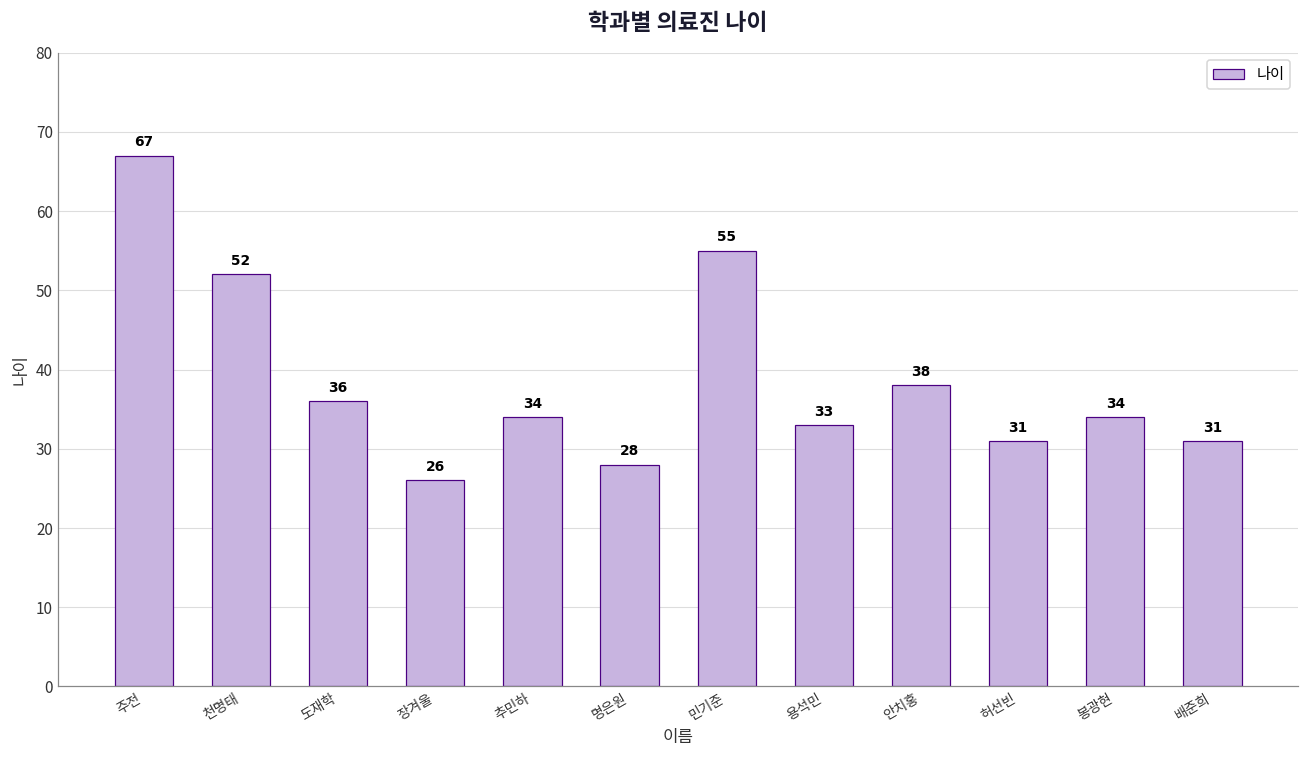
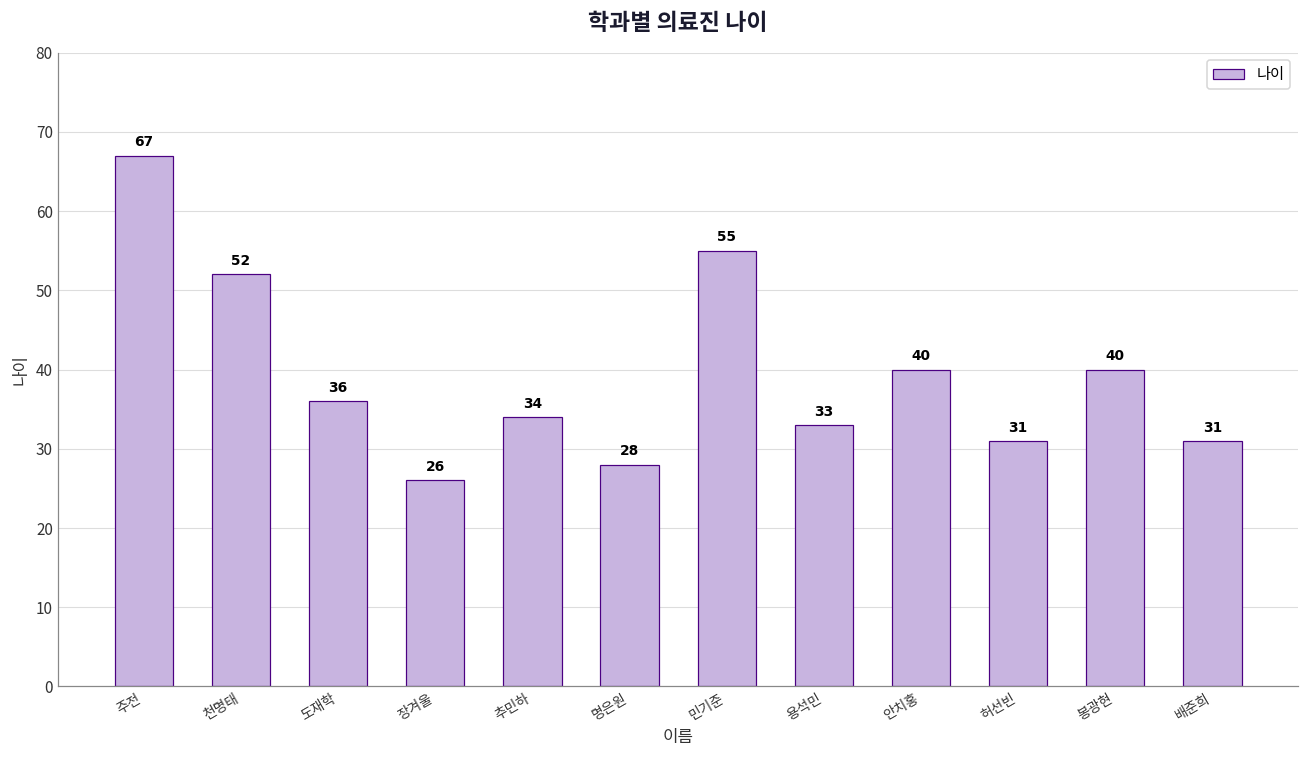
  {
    "주전": 67,
    "천명태": 52,
    "도재학": 36,
    "장겨울": 26,
    "추민하": 34,
    "명은원": 28,
    "민기준": 55,
    "용석민": 33,
-   "안치홍": 38,
+   "안치홍": 40,
    "허선빈": 31,
-   "봉광현": 34,
+   "봉광현": 40,
    "배준희": 31
  }
